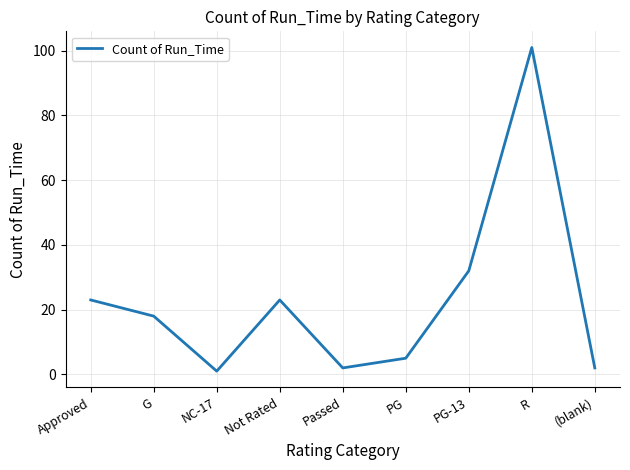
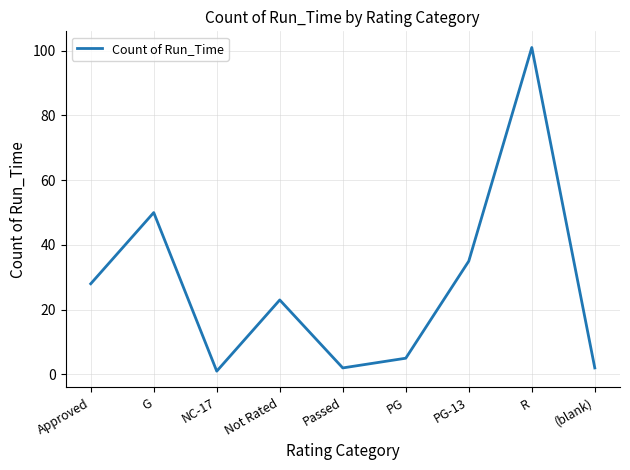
  {
-   "Approved": 23,
-   "G": 18,
+   "Approved": 28,
+   "G": 50,
    "NC-17": 1,
    "Not Rated": 23,
    "Passed": 2,
    "PG": 5,
-   "PG-13": 32,
+   "PG-13": 35,
    "R": 101,
    "(blank)": 2
  }
